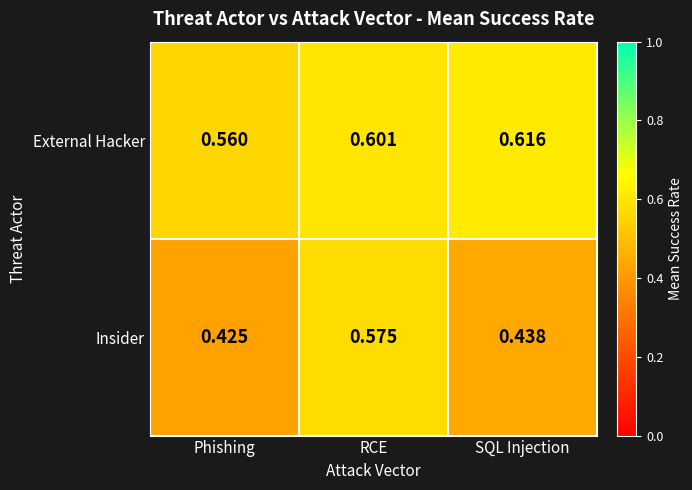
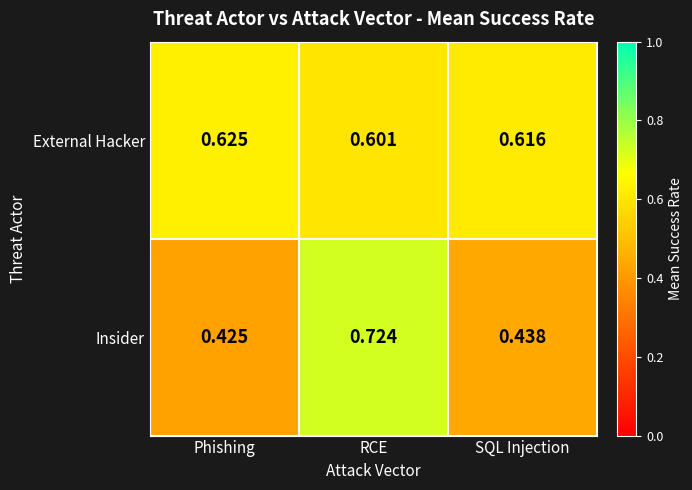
  {
    "External Hacker": {
-     "Phishing": 0.560,
+     "Phishing": 0.625,
      "RCE": 0.601,
      "SQL Injection": 0.616
    },
    "Insider": {
      "Phishing": 0.425,
-     "RCE": 0.575,
+     "RCE": 0.724,
      "SQL Injection": 0.438
    }
  }
